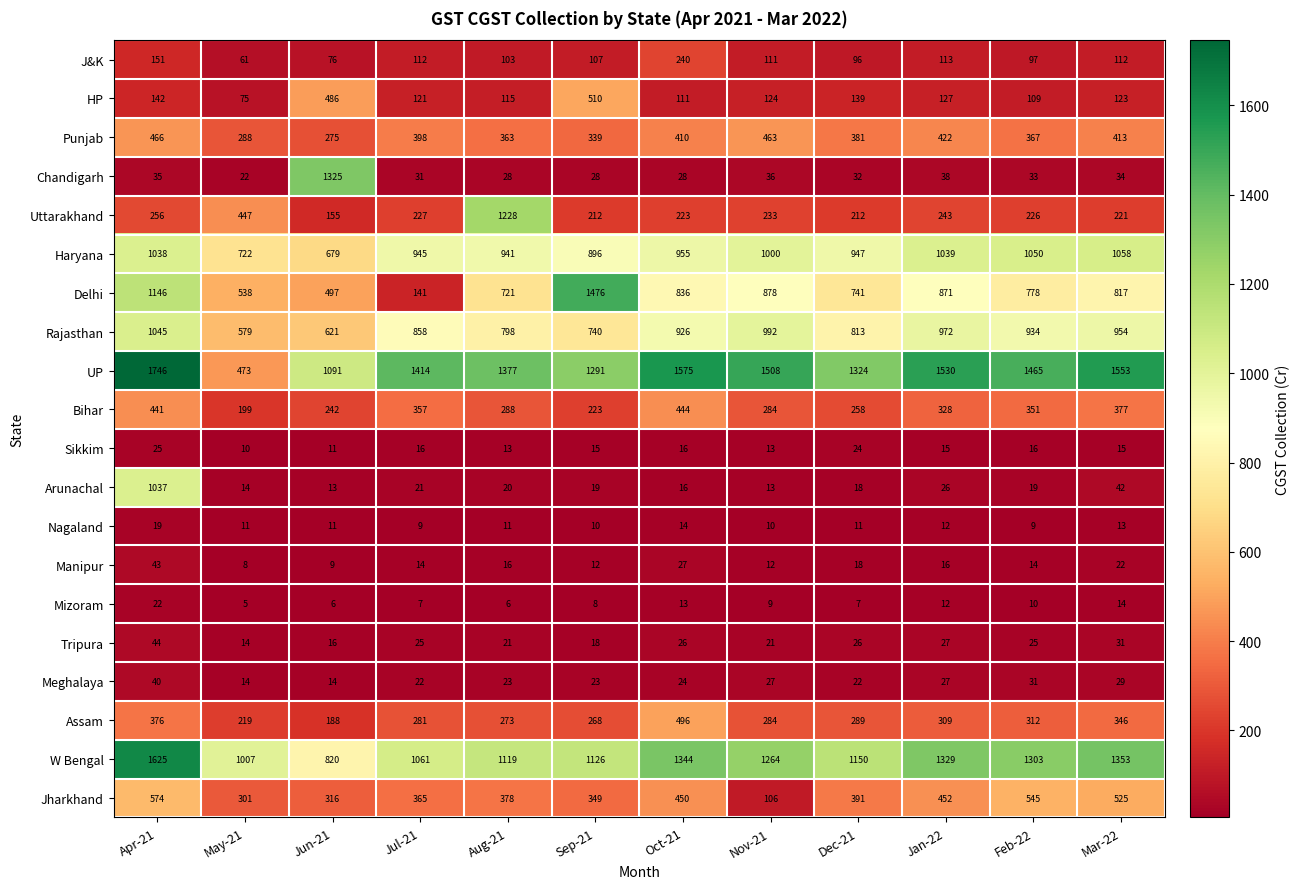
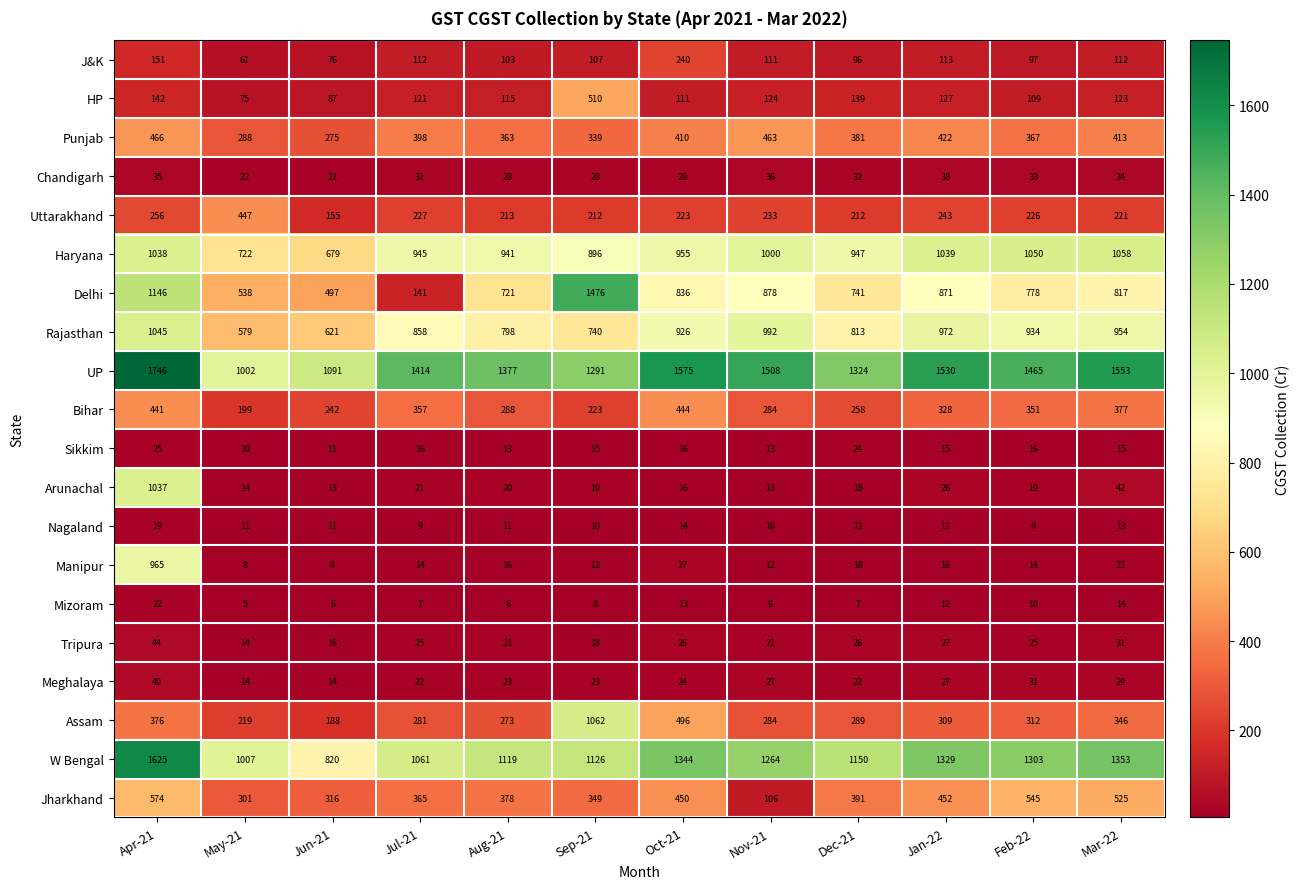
  {
    "HP": {
      "Apr-21": 142,
      "May-21": 75,
-     "Jun-21": 486,
+     "Jun-21": 87,
      "Jul-21": 121,
      "Aug-21": 115,
      "Sep-21": 510,
      "Oct-21": 111,
      "Nov-21": 124,
      "Dec-21": 139,
      "Jan-22": 127,
      "Feb-22": 109,
      "Mar-22": 123
    },
    "Chandigarh": {
      "Apr-21": 35,
      "May-21": 22,
-     "Jun-21": 1325,
+     "Jun-21": 21,
      "Jul-21": 31,
      "Aug-21": 28,
      "Sep-21": 28,
      "Oct-21": 28,
      "Nov-21": 36,
      "Dec-21": 32,
      "Jan-22": 38,
      "Feb-22": 33,
      "Mar-22": 34
    },
    "Uttarakhand": {
      "Apr-21": 256,
      "May-21": 447,
      "Jun-21": 155,
      "Jul-21": 227,
-     "Aug-21": 1228,
+     "Aug-21": 213,
      "Sep-21": 212,
      "Oct-21": 223,
      "Nov-21": 233,
      "Dec-21": 212,
      "Jan-22": 243,
      "Feb-22": 226,
      "Mar-22": 221
    },
    "UP": {
      "Apr-21": 1746,
-     "May-21": 473,
+     "May-21": 1002,
      "Jun-21": 1091,
      "Jul-21": 1414,
      "Aug-21": 1377,
      "Sep-21": 1291,
      "Oct-21": 1575,
      "Nov-21": 1508,
      "Dec-21": 1324,
      "Jan-22": 1530,
      "Feb-22": 1465,
      "Mar-22": 1553
    },
    "Manipur": {
-     "Apr-21": 43,
+     "Apr-21": 965,
      "May-21": 8,
      "Jun-21": 9,
      "Jul-21": 14,
      "Aug-21": 16,
      "Sep-21": 12,
      "Oct-21": 27,
      "Nov-21": 12,
      "Dec-21": 18,
      "Jan-22": 16,
      "Feb-22": 14,
      "Mar-22": 22
    },
    "Assam": {
      "Apr-21": 376,
      "May-21": 219,
      "Jun-21": 188,
      "Jul-21": 281,
      "Aug-21": 273,
-     "Sep-21": 268,
+     "Sep-21": 1062,
      "Oct-21": 496,
      "Nov-21": 284,
      "Dec-21": 289,
      "Jan-22": 309,
      "Feb-22": 312,
      "Mar-22": 346
    }
  }
